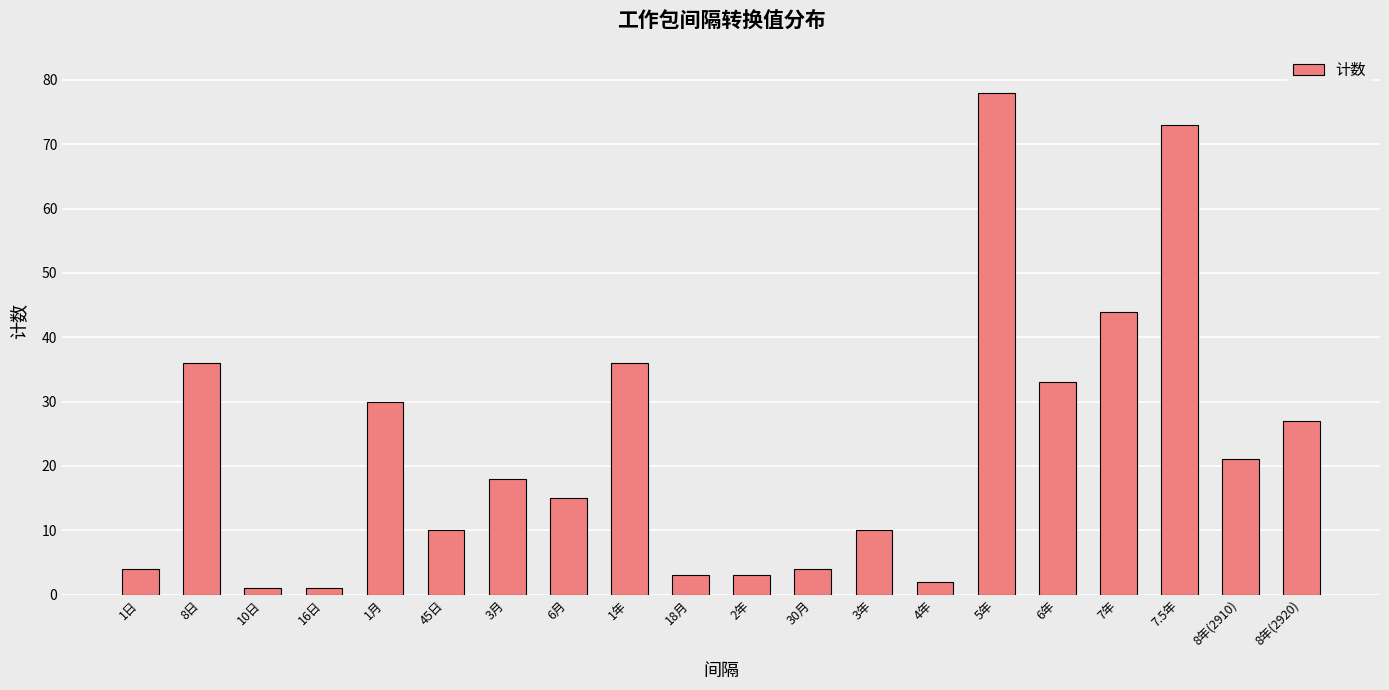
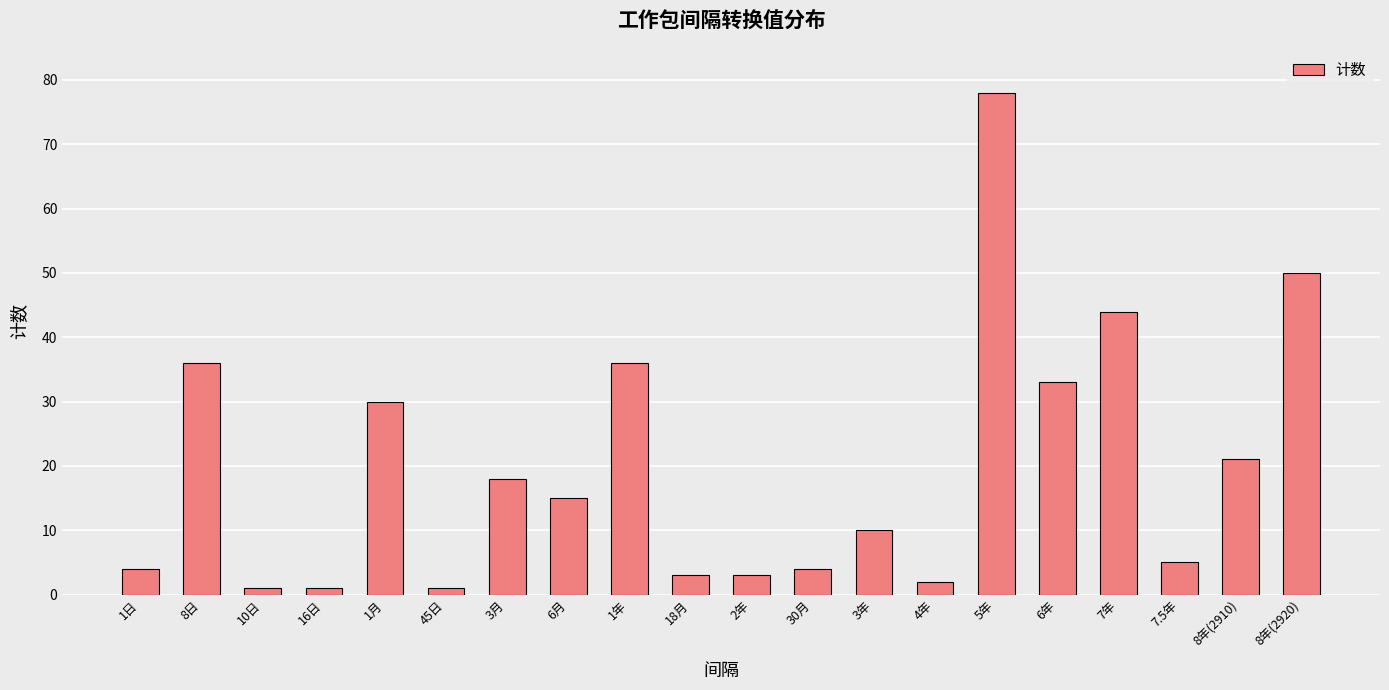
  {
    "1日": 4,
    "8日": 36,
    "10日": 1,
    "16日": 1,
    "1月": 30,
-   "45日": 10,
+   "45日": 1,
    "3月": 18,
    "6月": 15,
    "1年": 36,
    "18月": 3,
    "2年": 3,
    "30月": 4,
    "3年": 10,
    "4年": 2,
    "5年": 78,
    "6年": 33,
    "7年": 44,
-   "7.5年": 73,
+   "7.5年": 5,
    "8年(2910)": 21,
-   "8年(2920)": 27
+   "8年(2920)": 50
  }
